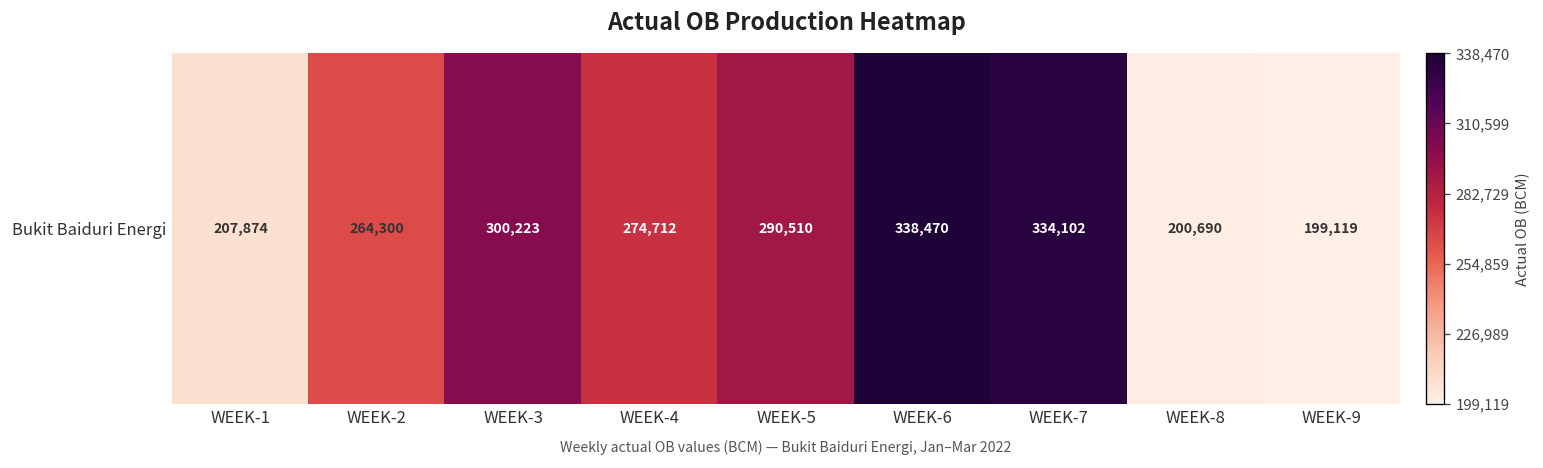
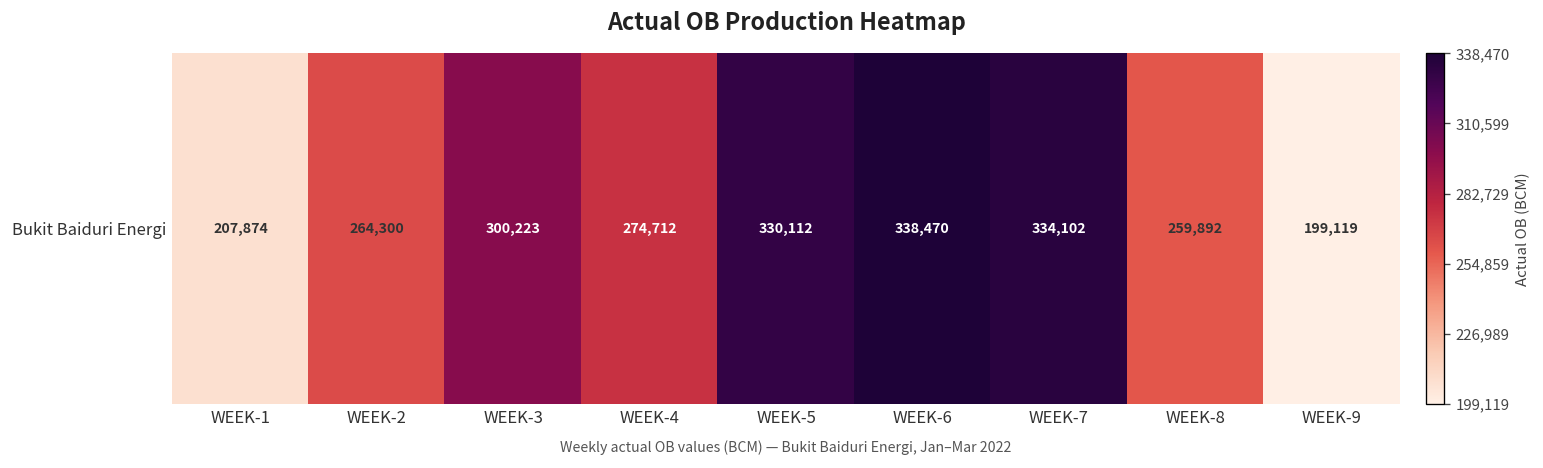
  {
    "Bukit Baiduri Energi": {
      "WEEK-1": "207,874",
      "WEEK-2": "264,300",
      "WEEK-3": "300,223",
      "WEEK-4": "274,712",
-     "WEEK-5": "290,510",
+     "WEEK-5": "330,112",
      "WEEK-6": "338,470",
      "WEEK-7": "334,102",
-     "WEEK-8": "200,690",
+     "WEEK-8": "259,892",
      "WEEK-9": "199,119"
    }
  }
